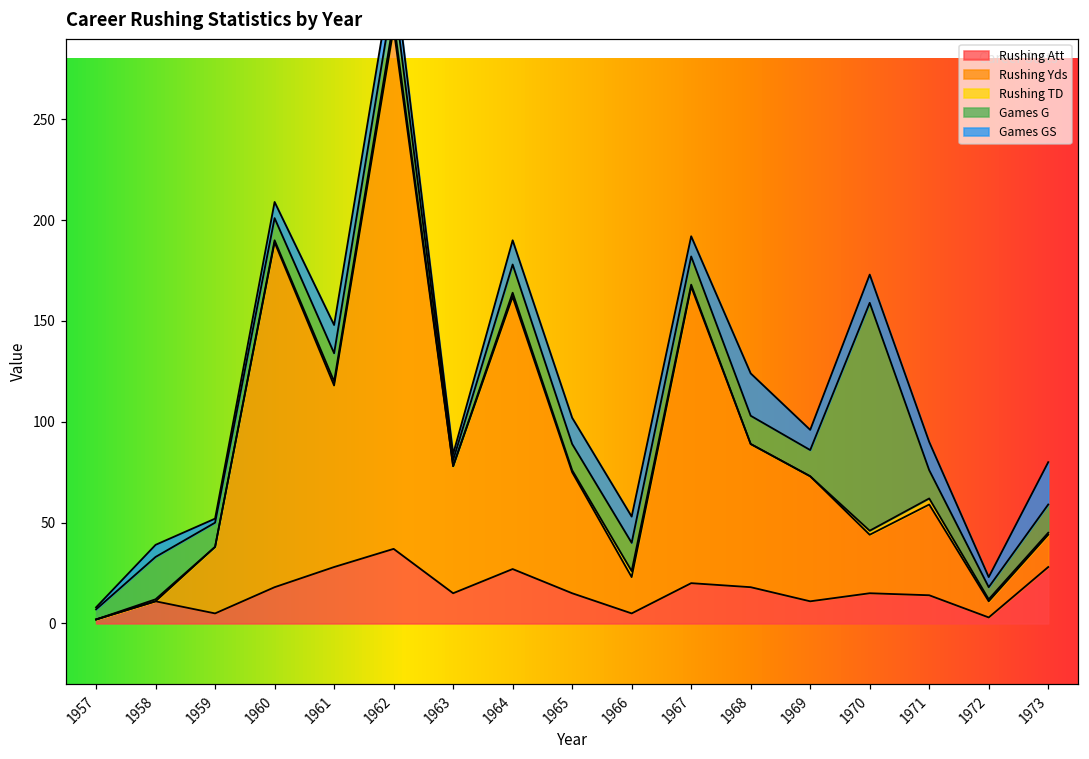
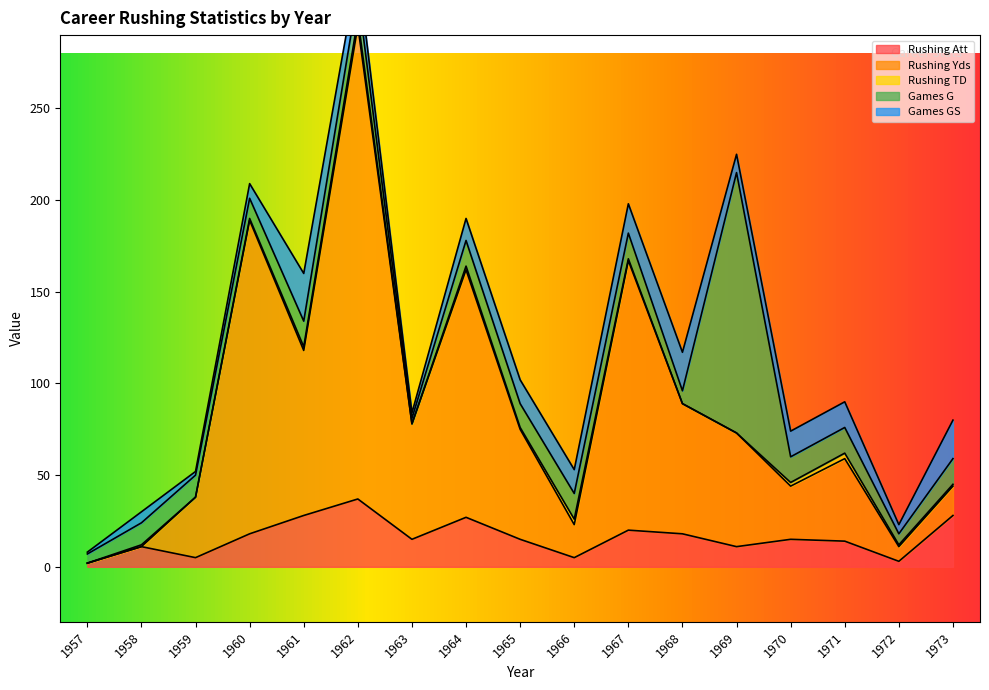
  {
    "Rushing Att": {
      "1959": 5,
      "1960": 18,
      "1961": 28,
      "1962": 37,
      "1963": 15,
      "1964": 27,
      "1965": 15,
      "1966": 5,
      "1967": 20,
      "1968": 18,
      "1969": 11,
      "1970": 15,
      "1971": 14,
      "1972": 3,
      "1973": 28
    },
    "Rushing Yds": {
      "1961": 90,
      "1964": 135,
      "1966": 18,
      "1970": 29,
      "1971": 45
    },
    "Rushing TD": {
      "1961": 2,
      "1964": 2,
      "1966": 3,
      "1970": 2,
      "1971": 3
    },
    "Games G": {
-     "1958": 21,
+     "1958": 12,
      "1959": 12,
      "1960": 11,
      "1961": 14,
      "1963": 3,
      "1964": 14,
      "1965": 13,
      "1966": 14,
      "1967": 14,
-     "1968": 14,
-     "1969": 13,
-     "1970": 113,
+     "1968": 7,
+     "1969": 142,
+     "1970": 14,
      "1971": 14,
      "1972": 6,
      "1973": 14
    },
    "Games GS": {
      "1958": 6,
      "1959": 2,
      "1960": 8,
-     "1961": 14,
+     "1961": 26,
      "1963": 3,
      "1964": 12,
      "1965": 13,
      "1966": 13,
-     "1967": 10,
+     "1967": 16,
      "1968": 21,
      "1969": 10,
      "1970": 14,
      "1971": 14,
      "1972": 5,
      "1973": 21
    }
  }
